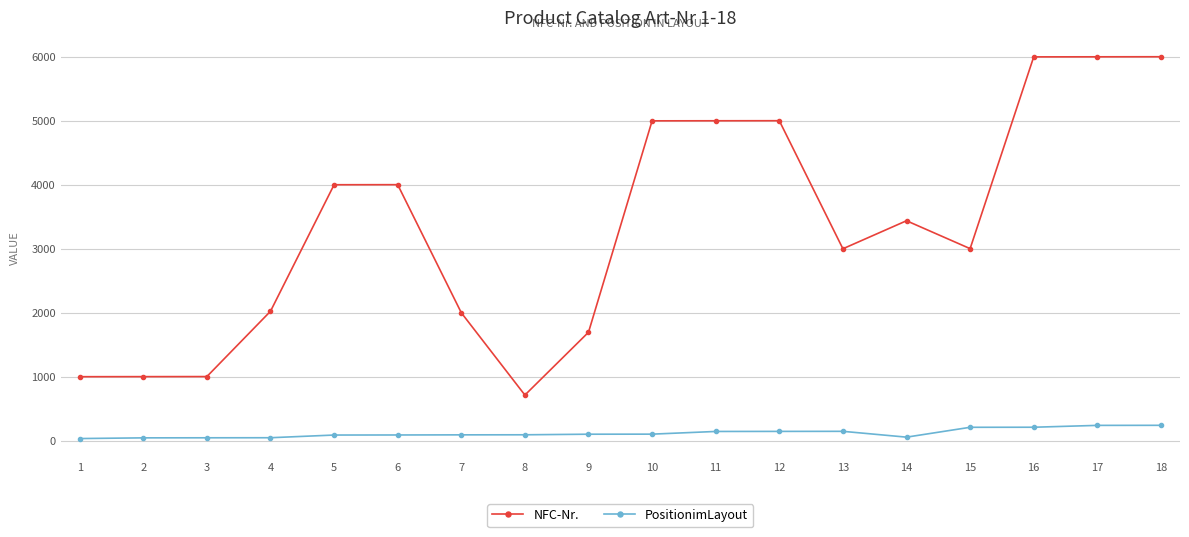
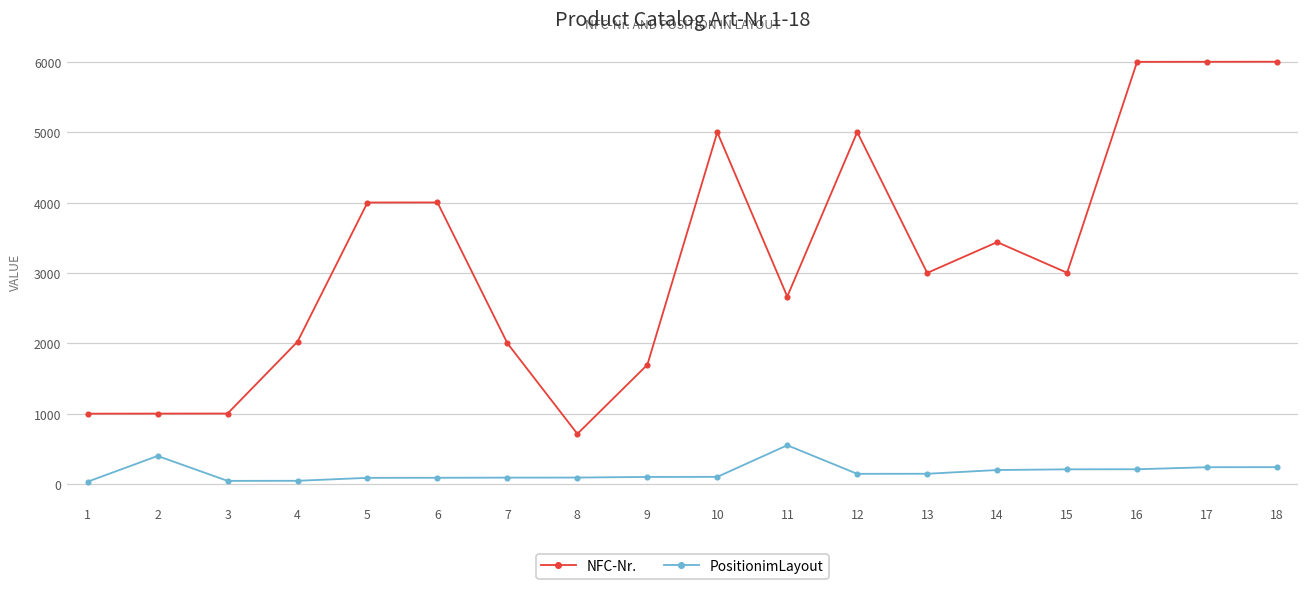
  {
    "NFC-Nr.": {
      "1": 1000,
      "2": 1000,
      "3": 1000,
      "4": 2000,
      "5": 4000,
      "6": 4000,
      "7": 2000,
      "8": 700,
      "9": 1700,
      "10": 5000,
-     "11": 5000,
+     "11": 2700,
      "12": 5000,
      "13": 3000,
      "14": 3400,
      "15": 3000,
      "16": 6000,
      "17": 6000,
      "18": 6000
    },
    "PositionimLayout": {
      "1": 0,
-     "2": 0,
+     "2": 400,
      "3": 0,
      "4": 0,
      "5": 100,
      "6": 100,
      "7": 100,
      "8": 100,
      "9": 100,
      "10": 100,
-     "11": 100,
+     "11": 600,
      "12": 100,
      "13": 100,
-     "14": 100,
+     "14": 200,
      "15": 200,
      "16": 200,
      "17": 200,
      "18": 200
    }
  }
